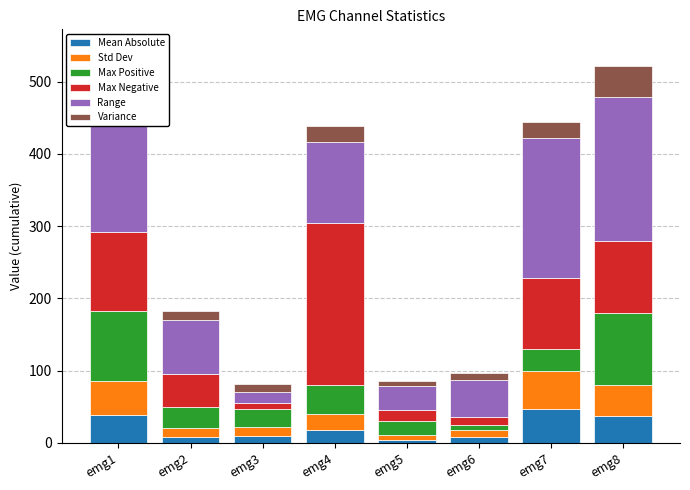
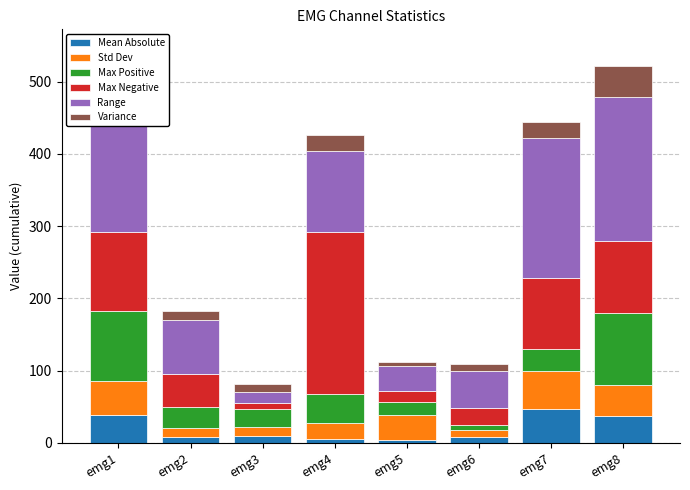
  {
    "Mean Absolute": {
      "emg1": 40,
      "emg2": 10,
      "emg3": 10,
-     "emg4": 20,
+     "emg4": 10,
      "emg5": 0,
      "emg6": 10,
      "emg7": 50,
      "emg8": 40
    },
    "Std Dev": {
      "emg1": 50,
      "emg2": 10,
      "emg3": 10,
      "emg4": 20,
-     "emg5": 10,
+     "emg5": 30,
      "emg6": 10,
      "emg7": 50,
      "emg8": 40
    },
    "Max Positive": {
      "emg1": 100,
      "emg2": 30,
      "emg3": 30,
      "emg4": 40,
      "emg5": 20,
      "emg6": 10,
      "emg7": 30,
      "emg8": 100
    },
    "Max Negative": {
      "emg1": 110,
      "emg2": 50,
      "emg3": 10,
      "emg4": 230,
      "emg5": 20,
-     "emg6": 10,
+     "emg6": 20,
      "emg7": 100,
      "emg8": 100
    },
    "Range": {
      "emg2": 80,
      "emg3": 10,
      "emg4": 110,
      "emg5": 30,
      "emg6": 50,
      "emg7": 190,
      "emg8": 200
    },
    "Variance": {
      "emg2": 10,
      "emg3": 10,
      "emg4": 20,
      "emg5": 10,
      "emg6": 10,
      "emg7": 20,
      "emg8": 40
    }
  }
